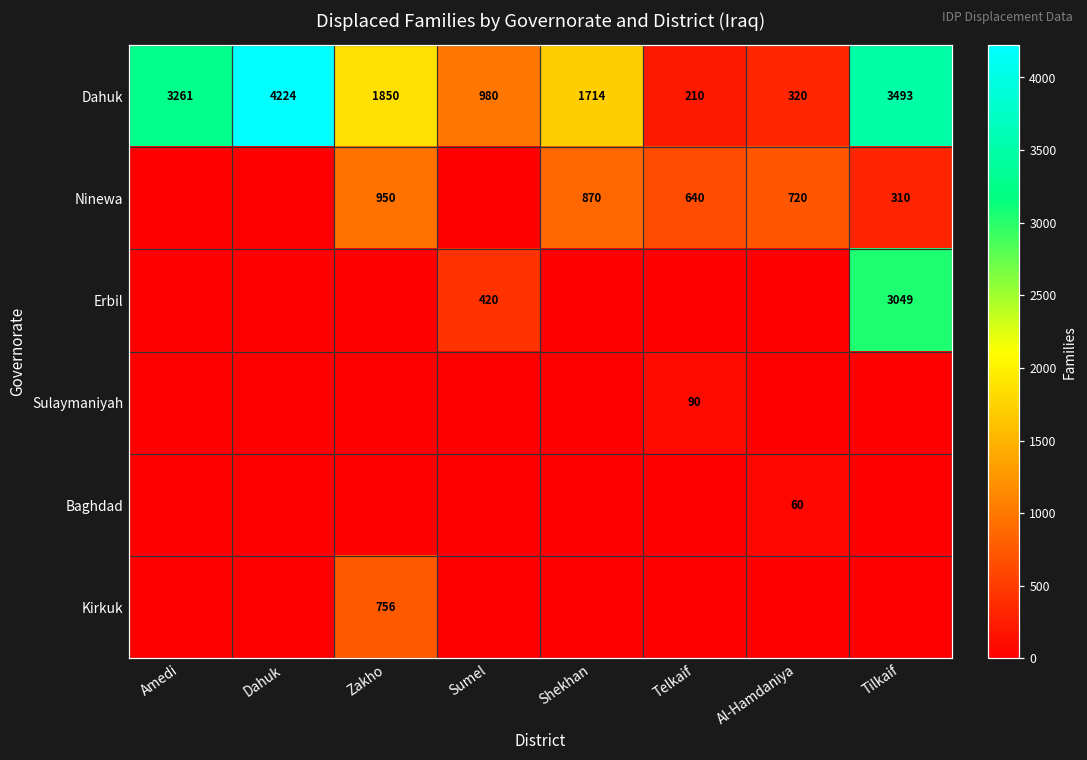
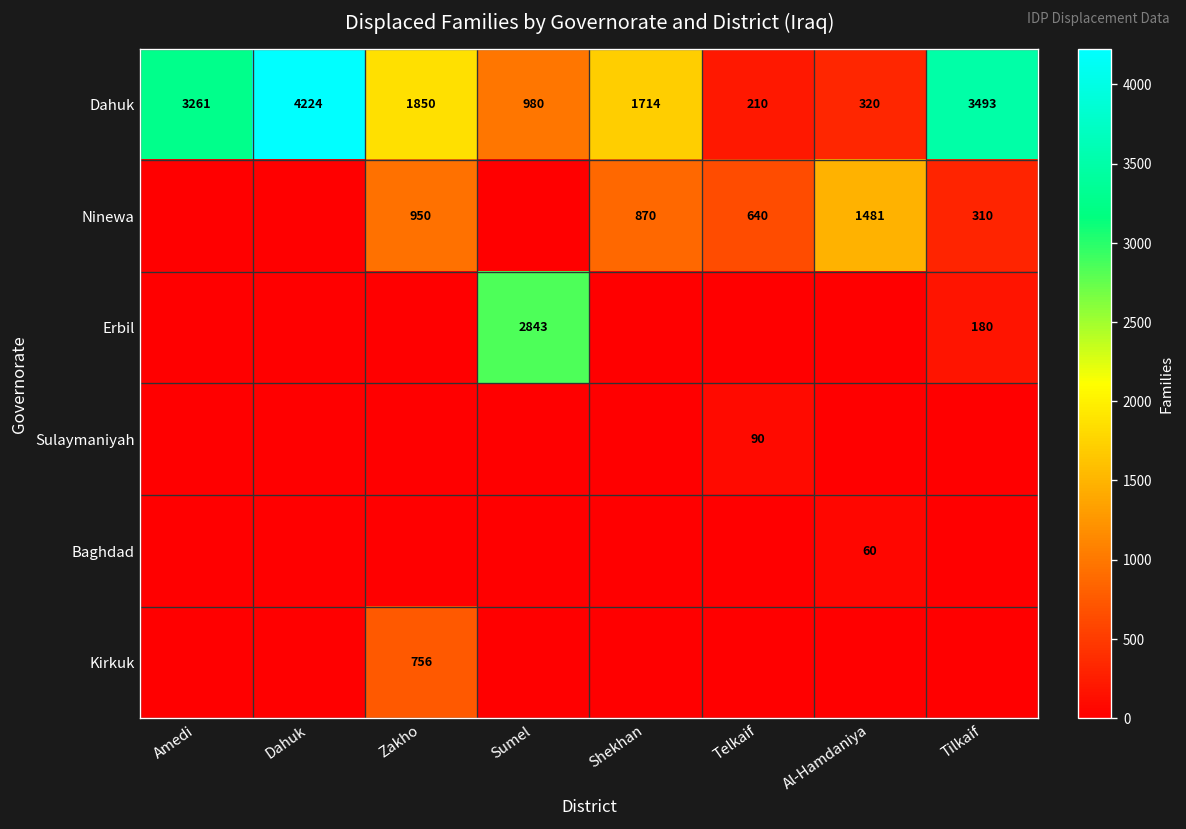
  {
    "Dahuk": {
      "Amedi": 3261,
      "Dahuk": 4224,
      "Zakho": 1850,
      "Sumel": 980,
      "Shekhan": 1714,
      "Telkaif": 210,
      "Al-Hamdaniya": 320,
      "Tilkaif": 3493
    },
    "Ninewa": {
      "Zakho": 950,
      "Shekhan": 870,
      "Telkaif": 640,
-     "Al-Hamdaniya": 720,
+     "Al-Hamdaniya": 1481,
      "Tilkaif": 310
    },
    "Erbil": {
-     "Sumel": 420,
-     "Tilkaif": 3049
+     "Sumel": 2843,
+     "Tilkaif": 180
    },
    "Sulaymaniyah": {
      "Telkaif": 90
    },
    "Baghdad": {
      "Al-Hamdaniya": 60
    },
    "Kirkuk": {
      "Zakho": 756
    }
  }
